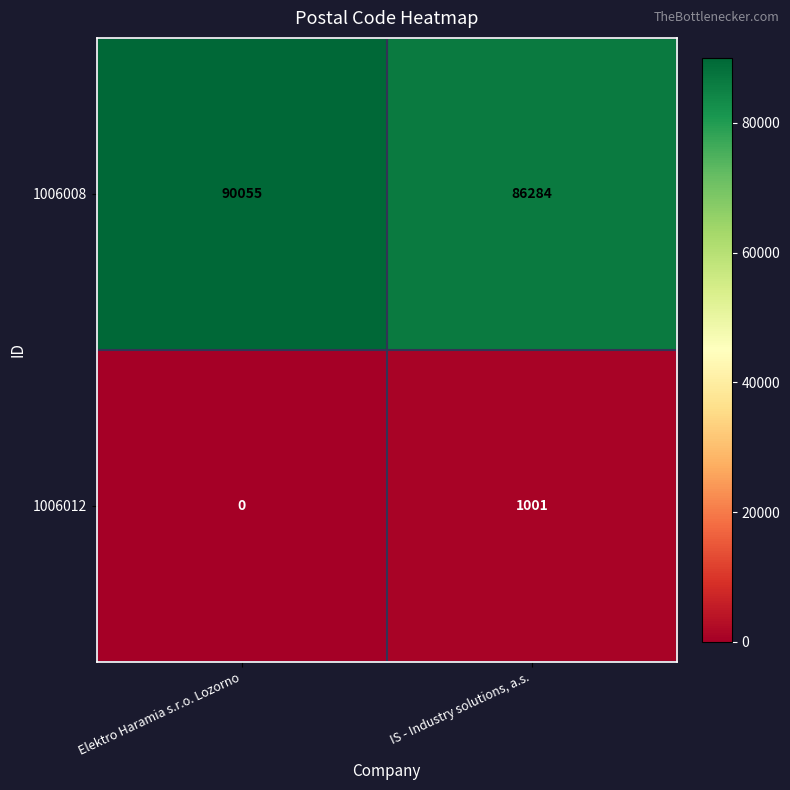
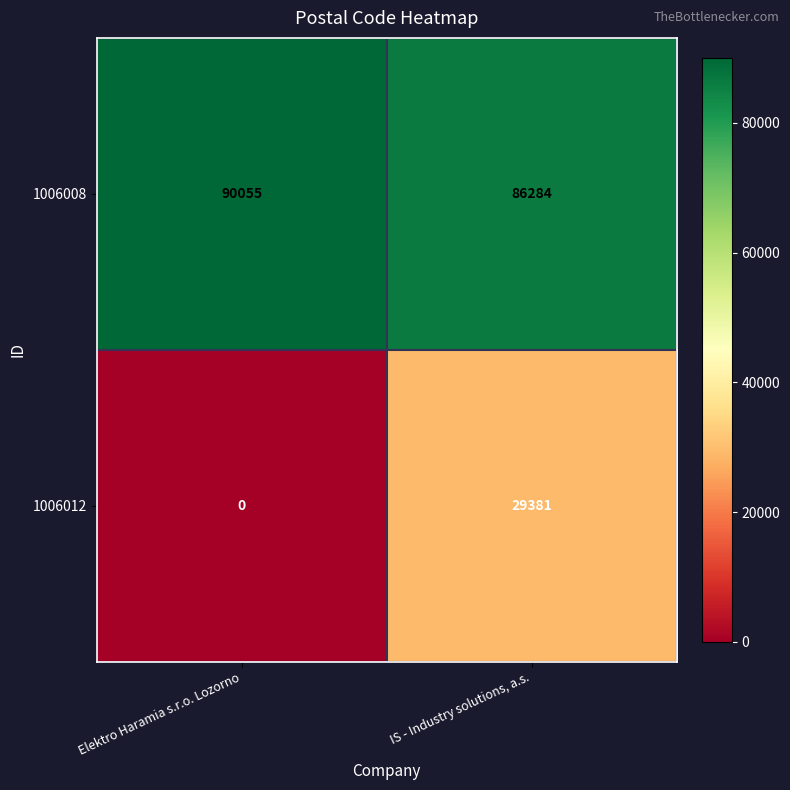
  {
    "1006008": {
      "Elektro Haramia s.r.o. Lozorno": 90055,
      "IS - Industry solutions, a.s.": 86284
    },
    "1006012": {
      "Elektro Haramia s.r.o. Lozorno": 0,
-     "IS - Industry solutions, a.s.": 1001
+     "IS - Industry solutions, a.s.": 29381
    }
  }
